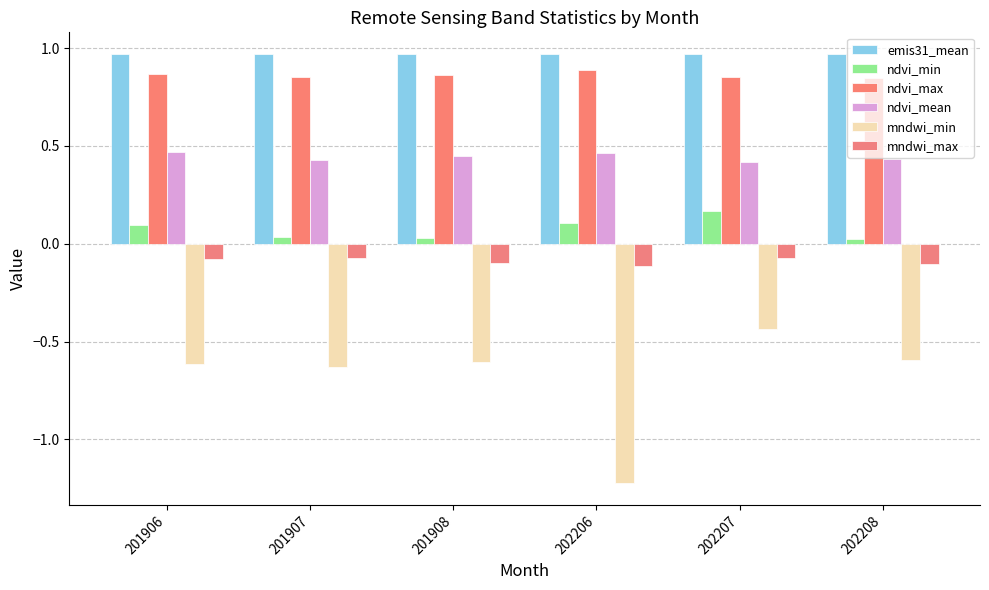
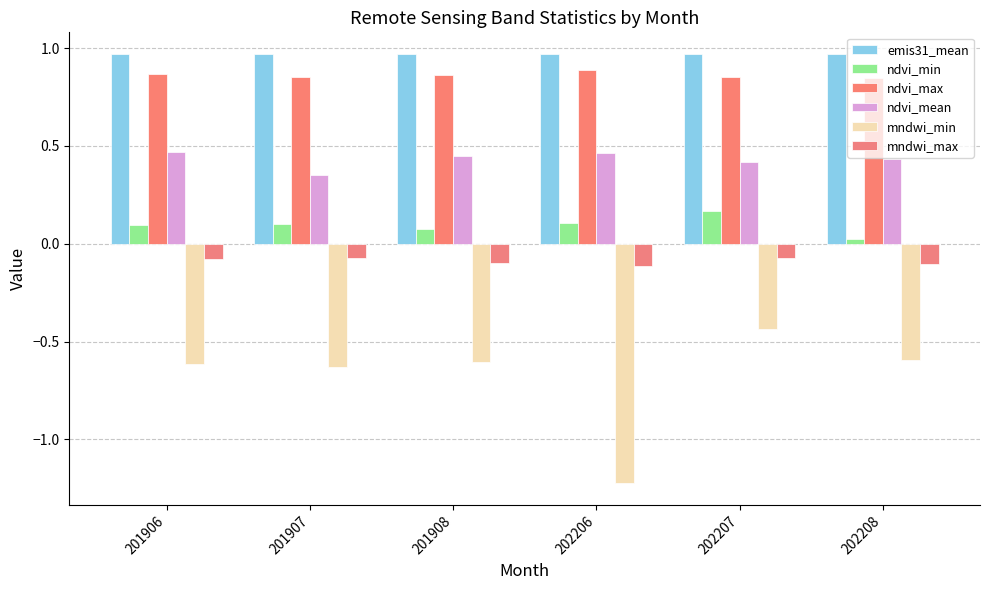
  {
    "emis31_mean": {
      "201906": 0.97,
      "201907": 0.97,
      "201908": 0.97,
      "202206": 0.97,
      "202207": 0.97,
      "202208": 0.97
    },
    "ndvi_min": {
      "201906": 0.09,
-     "201907": 0.03,
-     "201908": 0.03,
+     "201907": 0.10,
+     "201908": 0.07,
      "202206": 0.11,
      "202207": 0.17,
      "202208": 0.02
    },
    "ndvi_mean": {
      "201906": 0.47,
-     "201907": 0.43,
+     "201907": 0.35,
      "201908": 0.45,
      "202206": 0.47,
      "202207": 0.42,
      "202208": 0.43
    },
    "mndwi_min": {
      "201906": -0.61,
      "201907": -0.63,
      "201908": -0.61,
      "202206": -1.23,
      "202207": -0.43,
      "202208": -0.59
    }
  }
